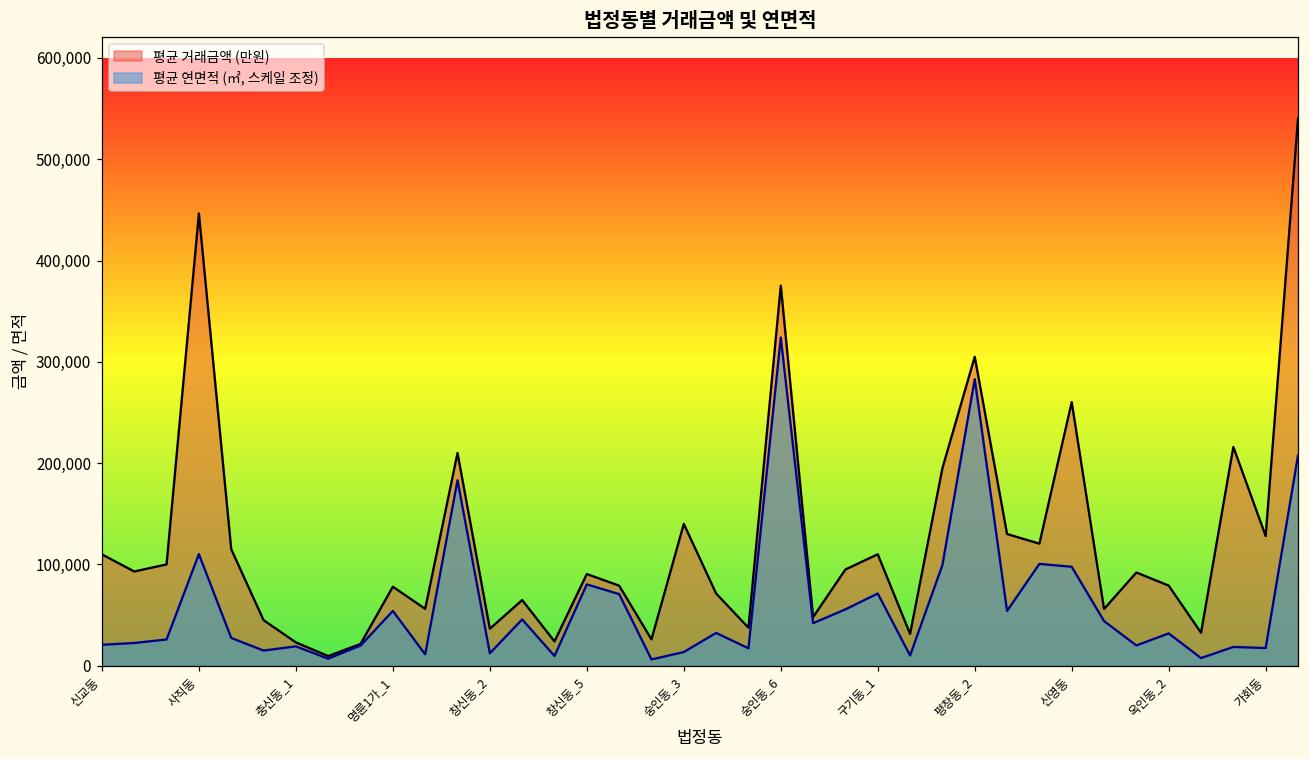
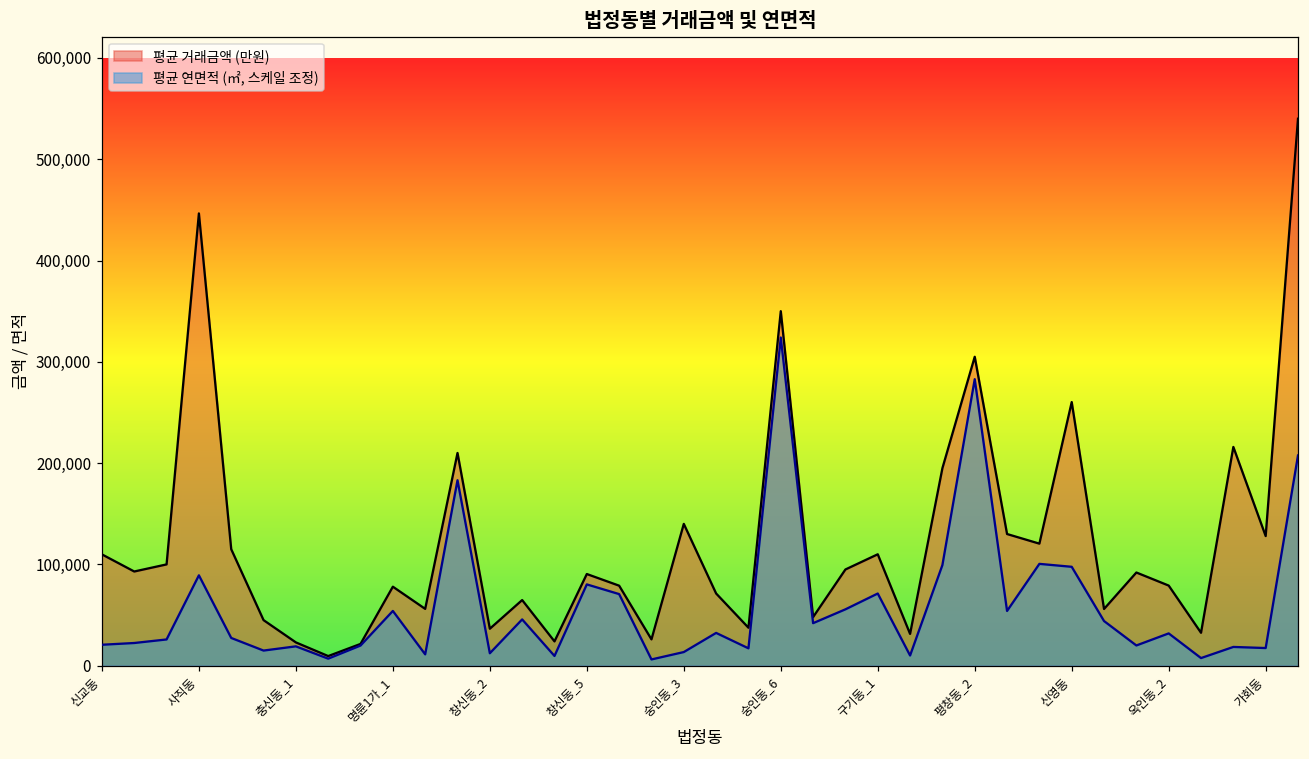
  {
    "평균 거래금액 (만원)": {
      "신교동": "110,000",
      "사직동": "450,000",
      "충신동_1": "20,000",
      "명륜1가_1": "80,000",
      "창신동_2": "40,000",
      "창신동_5": "90,000",
      "숭인동_3": "140,000",
-     "숭인동_6": "380,000",
+     "숭인동_6": "350,000",
      "구기동_1": "110,000",
      "평창동_2": "310,000",
      "신영동": "260,000",
      "옥인동_2": "80,000",
      "가회동": "130,000"
    },
    "평균 연면적 (㎡, 스케일 조정)": {
      "신교동": "20,000",
-     "사직동": "110,000",
+     "사직동": "90,000",
      "충신동_1": "20,000",
      "명륜1가_1": "50,000",
      "창신동_2": "10,000",
      "창신동_5": "80,000",
      "숭인동_3": "10,000",
      "숭인동_6": "320,000",
      "구기동_1": "70,000",
      "평창동_2": "280,000",
      "신영동": "100,000",
      "옥인동_2": "30,000",
      "가회동": "20,000"
    }
  }
